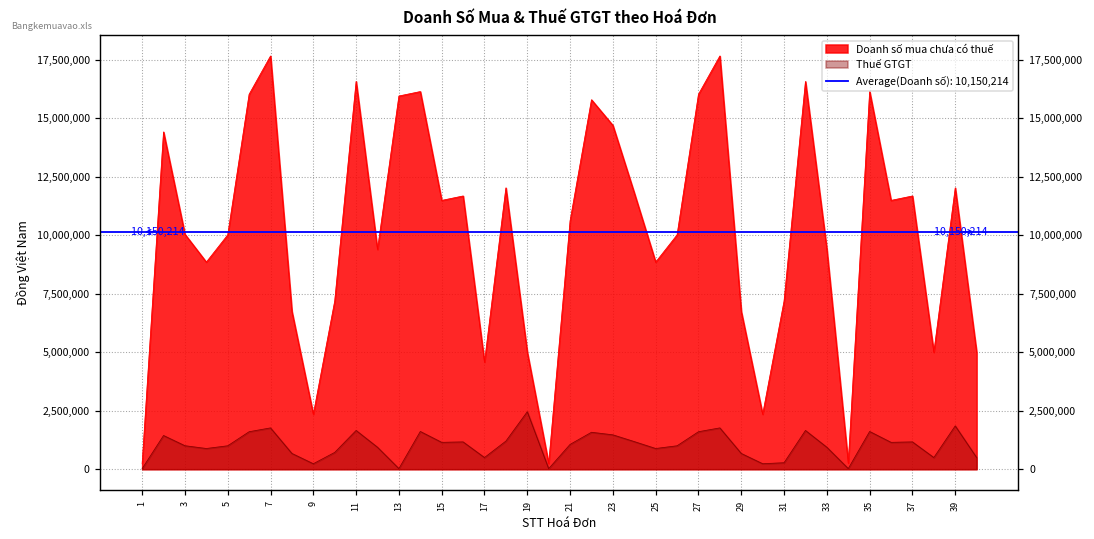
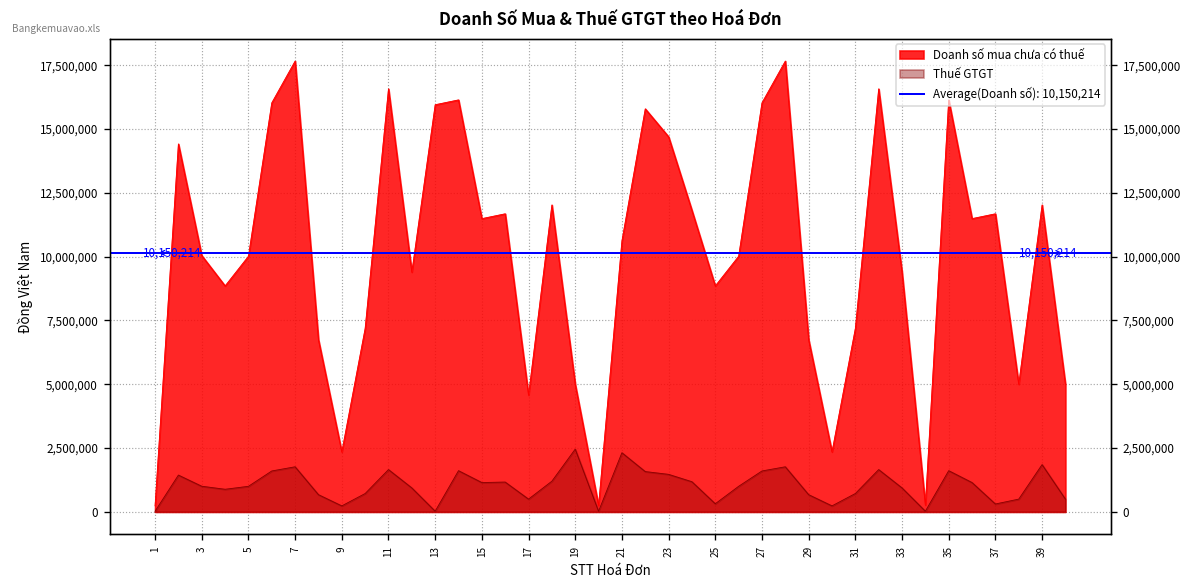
  {
    "Doanh số mua chưa có thuế": {
      "1": "200,000",
      "5": "10,000,000",
      "7": "17,700,000",
      "9": "2,400,000",
      "11": "16,600,000",
      "13": "16,000,000",
      "15": "11,500,000",
      "17": "4,600,000",
      "19": "5,000,000",
      "21": "10,600,000",
      "23": "14,700,000",
      "25": "8,900,000",
      "27": "16,000,000",
      "29": "6,700,000",
      "31": "7,200,000",
      "33": "9,400,000",
      "37": "11,700,000",
      "39": "12,000,000"
    },
    "Thuế GTGT": {
      "1": "0",
      "3": "1,000,000",
      "5": "1,000,000",
      "7": "1,800,000",
      "9": "200,000",
      "11": "1,700,000",
      "13": "0",
      "15": "1,100,000",
      "17": "500,000",
      "19": "2,500,000",
-     "21": "1,100,000",
+     "21": "2,300,000",
      "23": "1,500,000",
-     "25": "900,000",
+     "25": "300,000",
      "27": "1,600,000",
      "29": "700,000",
-     "31": "300,000",
+     "31": "700,000",
      "33": "900,000",
      "35": "1,600,000",
-     "37": "1,200,000",
+     "37": "300,000",
      "39": "1,900,000"
    }
  }
